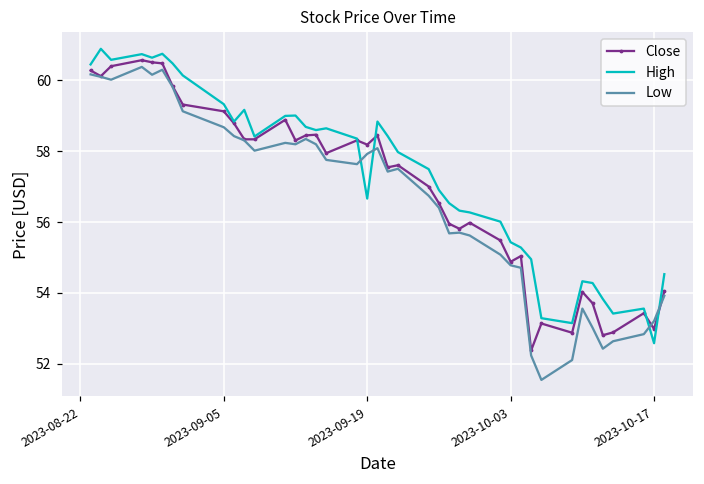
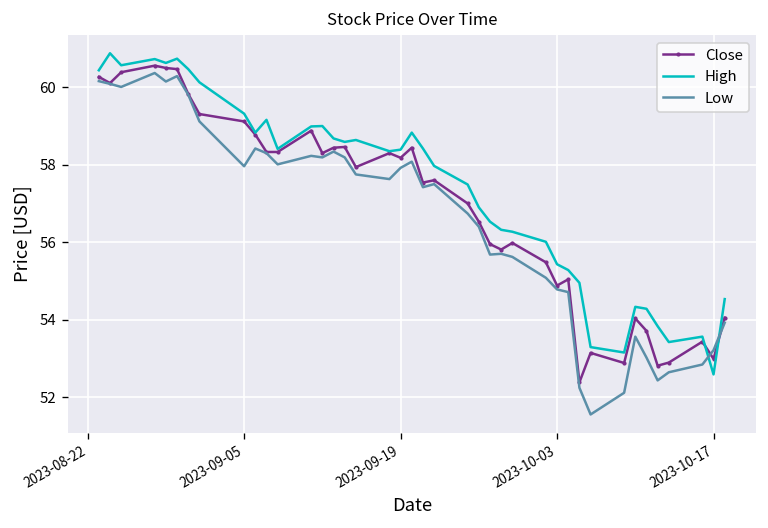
  {
    "Close": {
      "2023-09-05": 59.1,
      "2023-09-19": 58.2,
      "2023-10-03": 54.9,
      "2023-10-17": 53.0
    },
    "High": {
      "2023-09-05": 59.3,
-     "2023-09-19": 56.7,
+     "2023-09-19": 58.4,
      "2023-10-03": 55.4,
      "2023-10-17": 52.6
    },
    "Low": {
-     "2023-09-05": 58.7,
+     "2023-09-05": 58.0,
      "2023-09-19": 57.9,
      "2023-10-03": 54.8,
      "2023-10-17": 53.2
    }
  }
